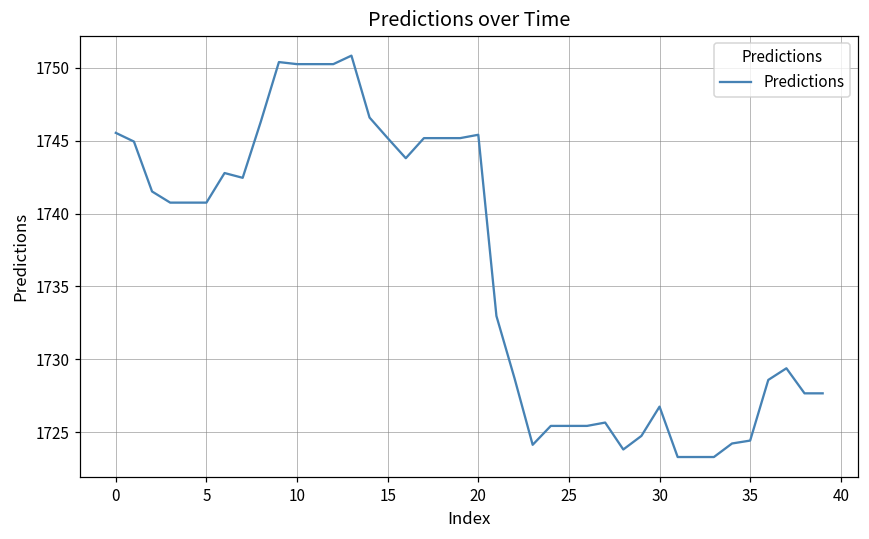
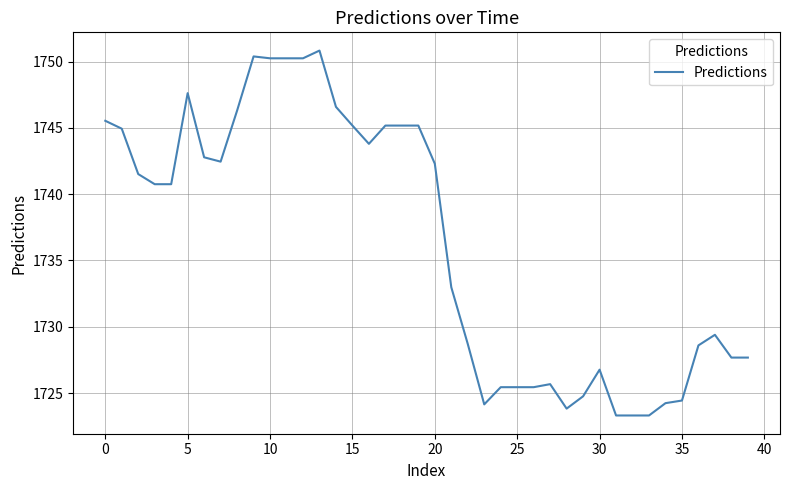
  {
    "0": 1745.5,
-   "5": 1740.7,
+   "5": 1747.6,
    "10": 1750.2,
    "15": 1745.2,
-   "20": 1745.4,
+   "20": 1742.3,
    "25": 1725.4,
    "30": 1726.8,
    "35": 1724.4
  }
